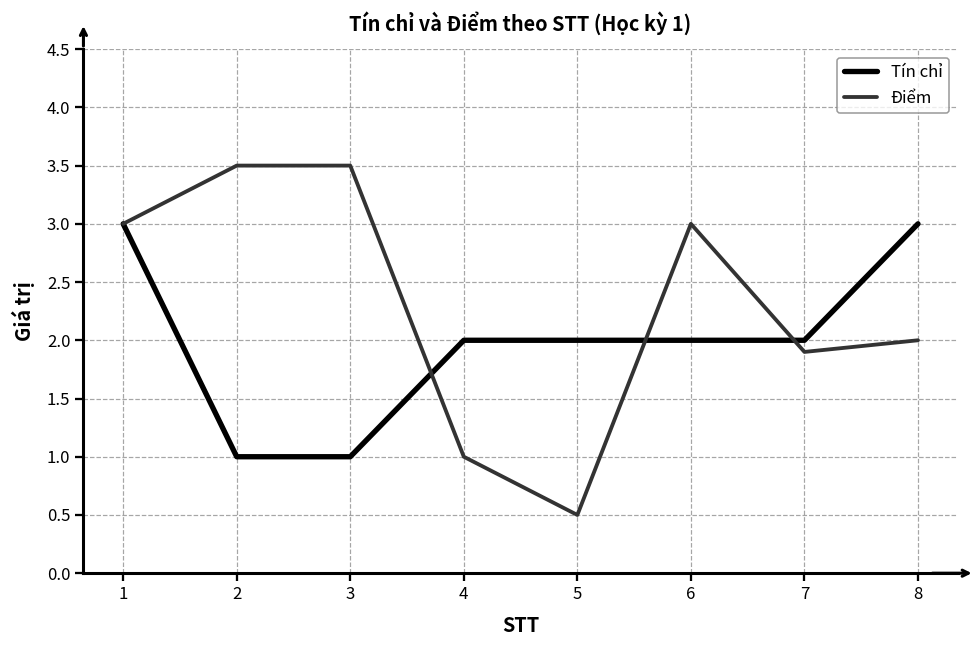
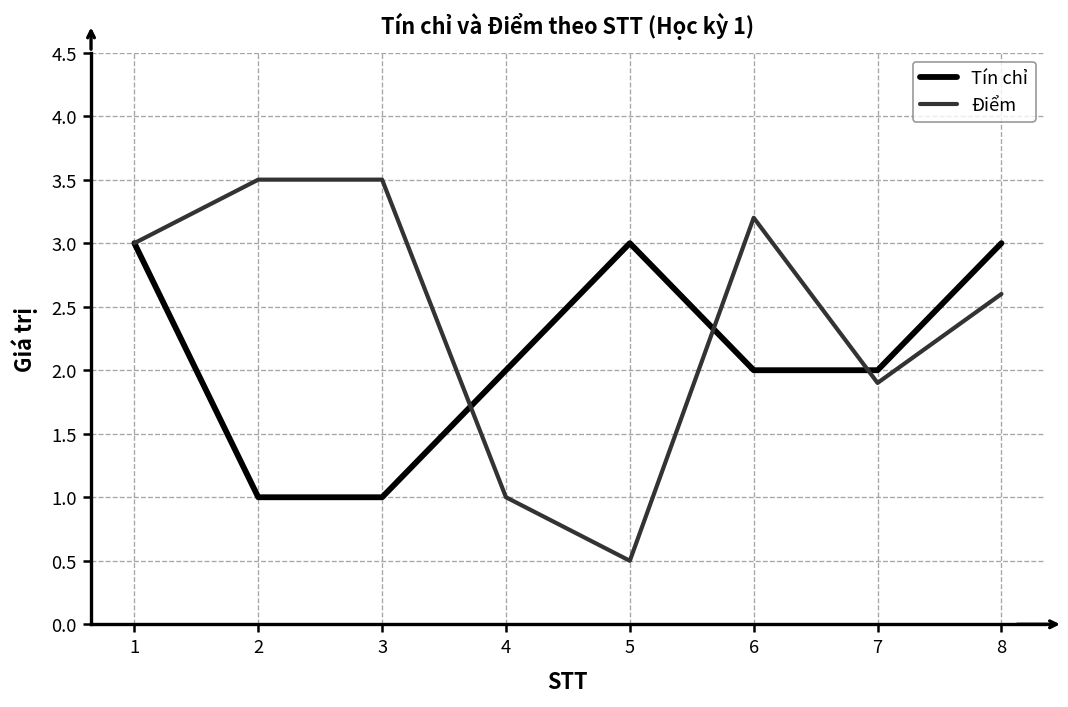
  {
    "Tín chỉ": {
      "2": 1,
      "3": 1,
      "4": 2,
-     "5": 2,
+     "5": 3,
      "6": 2,
      "7": 2,
      "8": 3
    },
    "Điểm": {
      "2": 3.5,
      "3": 3.5,
      "4": 1.0,
      "5": 0.5,
-     "6": 3.0,
+     "6": 3.2,
      "7": 1.9,
-     "8": 2.0
+     "8": 2.6
    }
  }
